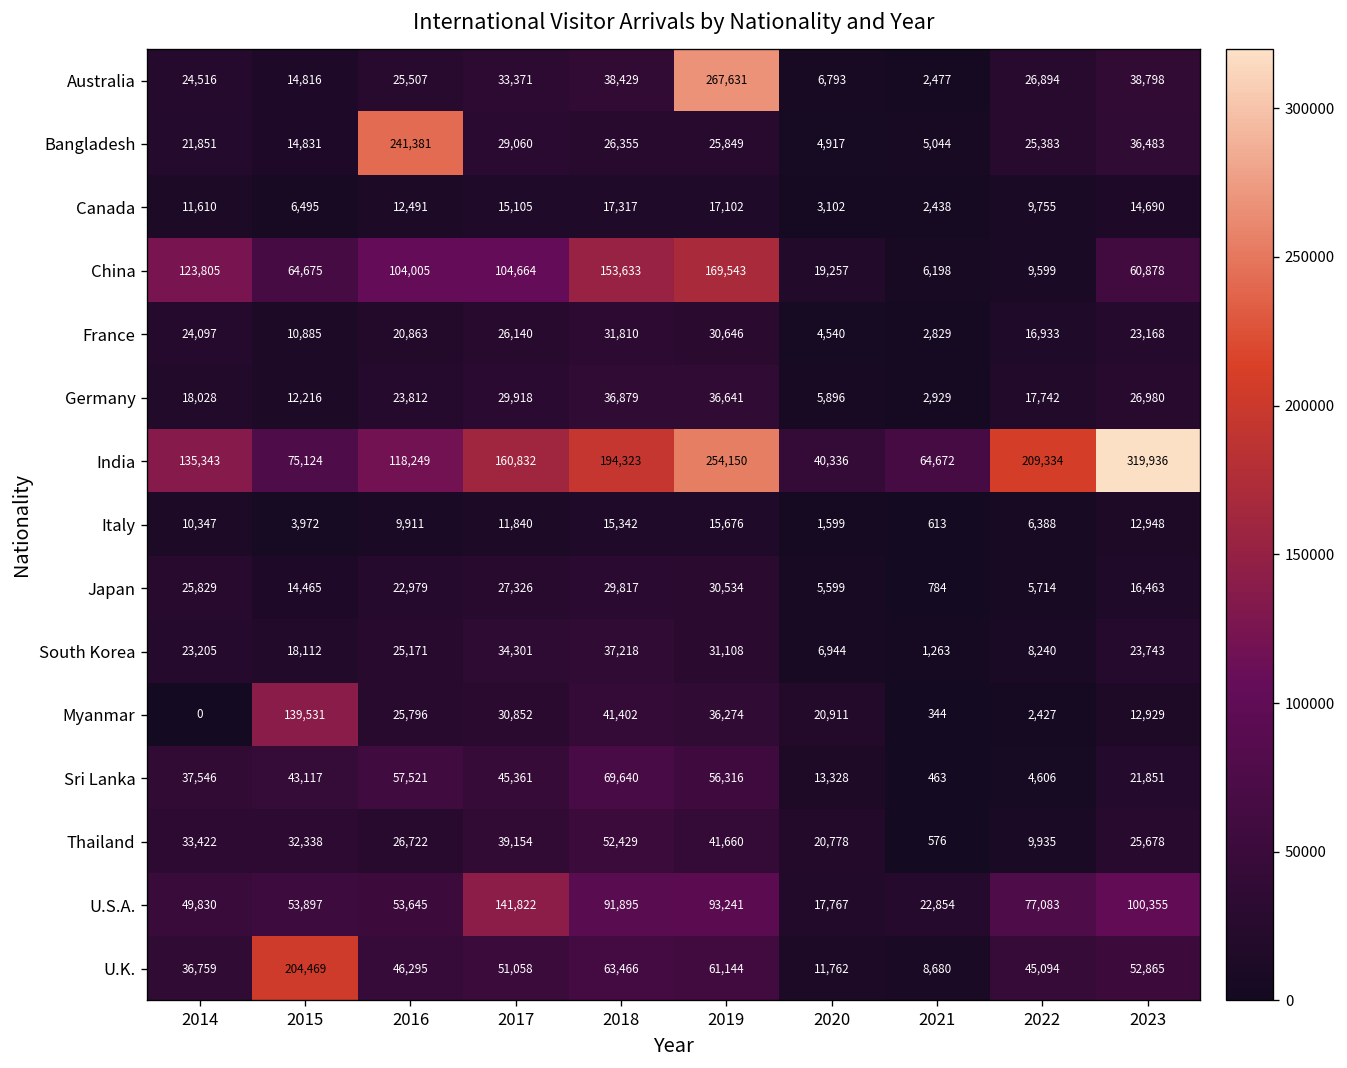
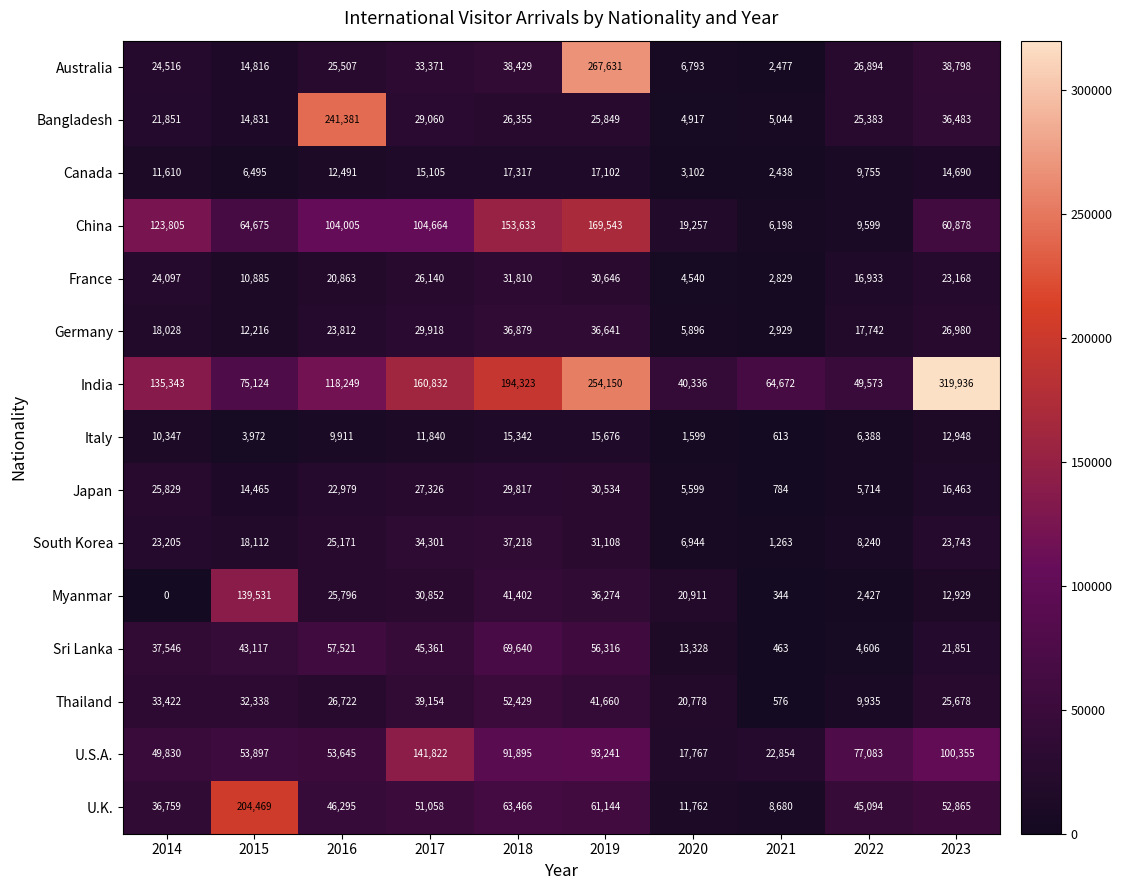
  {
    "Australia": {
      "2014": "24,516",
      "2015": "14,816",
      "2016": "25,507",
      "2017": "33,371",
      "2018": "38,429",
      "2019": "267,631",
      "2020": "6,793",
      "2021": "2,477",
      "2022": "26,894",
      "2023": "38,798"
    },
    "Bangladesh": {
      "2014": "21,851",
      "2015": "14,831",
      "2016": "241,381",
      "2017": "29,060",
      "2018": "26,355",
      "2019": "25,849",
      "2020": "4,917",
      "2021": "5,044",
      "2022": "25,383",
      "2023": "36,483"
    },
    "Canada": {
      "2014": "11,610",
      "2015": "6,495",
      "2016": "12,491",
      "2017": "15,105",
      "2018": "17,317",
      "2019": "17,102",
      "2020": "3,102",
      "2021": "2,438",
      "2022": "9,755",
      "2023": "14,690"
    },
    "China": {
      "2014": "123,805",
      "2015": "64,675",
      "2016": "104,005",
      "2017": "104,664",
      "2018": "153,633",
      "2019": "169,543",
      "2020": "19,257",
      "2021": "6,198",
      "2022": "9,599",
      "2023": "60,878"
    },
    "France": {
      "2014": "24,097",
      "2015": "10,885",
      "2016": "20,863",
      "2017": "26,140",
      "2018": "31,810",
      "2019": "30,646",
      "2020": "4,540",
      "2021": "2,829",
      "2022": "16,933",
      "2023": "23,168"
    },
    "Germany": {
      "2014": "18,028",
      "2015": "12,216",
      "2016": "23,812",
      "2017": "29,918",
      "2018": "36,879",
      "2019": "36,641",
      "2020": "5,896",
      "2021": "2,929",
      "2022": "17,742",
      "2023": "26,980"
    },
    "India": {
      "2014": "135,343",
      "2015": "75,124",
      "2016": "118,249",
      "2017": "160,832",
      "2018": "194,323",
      "2019": "254,150",
      "2020": "40,336",
      "2021": "64,672",
-     "2022": "209,334",
+     "2022": "49,573",
      "2023": "319,936"
    },
    "Italy": {
      "2014": "10,347",
      "2015": "3,972",
      "2016": "9,911",
      "2017": "11,840",
      "2018": "15,342",
      "2019": "15,676",
      "2020": "1,599",
      "2021": "613",
      "2022": "6,388",
      "2023": "12,948"
    },
    "Japan": {
      "2014": "25,829",
      "2015": "14,465",
      "2016": "22,979",
      "2017": "27,326",
      "2018": "29,817",
      "2019": "30,534",
      "2020": "5,599",
      "2021": "784",
      "2022": "5,714",
      "2023": "16,463"
    },
    "South Korea": {
      "2014": "23,205",
      "2015": "18,112",
      "2016": "25,171",
      "2017": "34,301",
      "2018": "37,218",
      "2019": "31,108",
      "2020": "6,944",
      "2021": "1,263",
      "2022": "8,240",
      "2023": "23,743"
    },
    "Myanmar": {
      "2014": "0",
      "2015": "139,531",
      "2016": "25,796",
      "2017": "30,852",
      "2018": "41,402",
      "2019": "36,274",
      "2020": "20,911",
      "2021": "344",
      "2022": "2,427",
      "2023": "12,929"
    },
    "Sri Lanka": {
      "2014": "37,546",
      "2015": "43,117",
      "2016": "57,521",
      "2017": "45,361",
      "2018": "69,640",
      "2019": "56,316",
      "2020": "13,328",
      "2021": "463",
      "2022": "4,606",
      "2023": "21,851"
    },
    "Thailand": {
      "2014": "33,422",
      "2015": "32,338",
      "2016": "26,722",
      "2017": "39,154",
      "2018": "52,429",
      "2019": "41,660",
      "2020": "20,778",
      "2021": "576",
      "2022": "9,935",
      "2023": "25,678"
    },
    "U.S.A.": {
      "2014": "49,830",
      "2015": "53,897",
      "2016": "53,645",
      "2017": "141,822",
      "2018": "91,895",
      "2019": "93,241",
      "2020": "17,767",
      "2021": "22,854",
      "2022": "77,083",
      "2023": "100,355"
    },
    "U.K.": {
      "2014": "36,759",
      "2015": "204,469",
      "2016": "46,295",
      "2017": "51,058",
      "2018": "63,466",
      "2019": "61,144",
      "2020": "11,762",
      "2021": "8,680",
      "2022": "45,094",
      "2023": "52,865"
    }
  }
